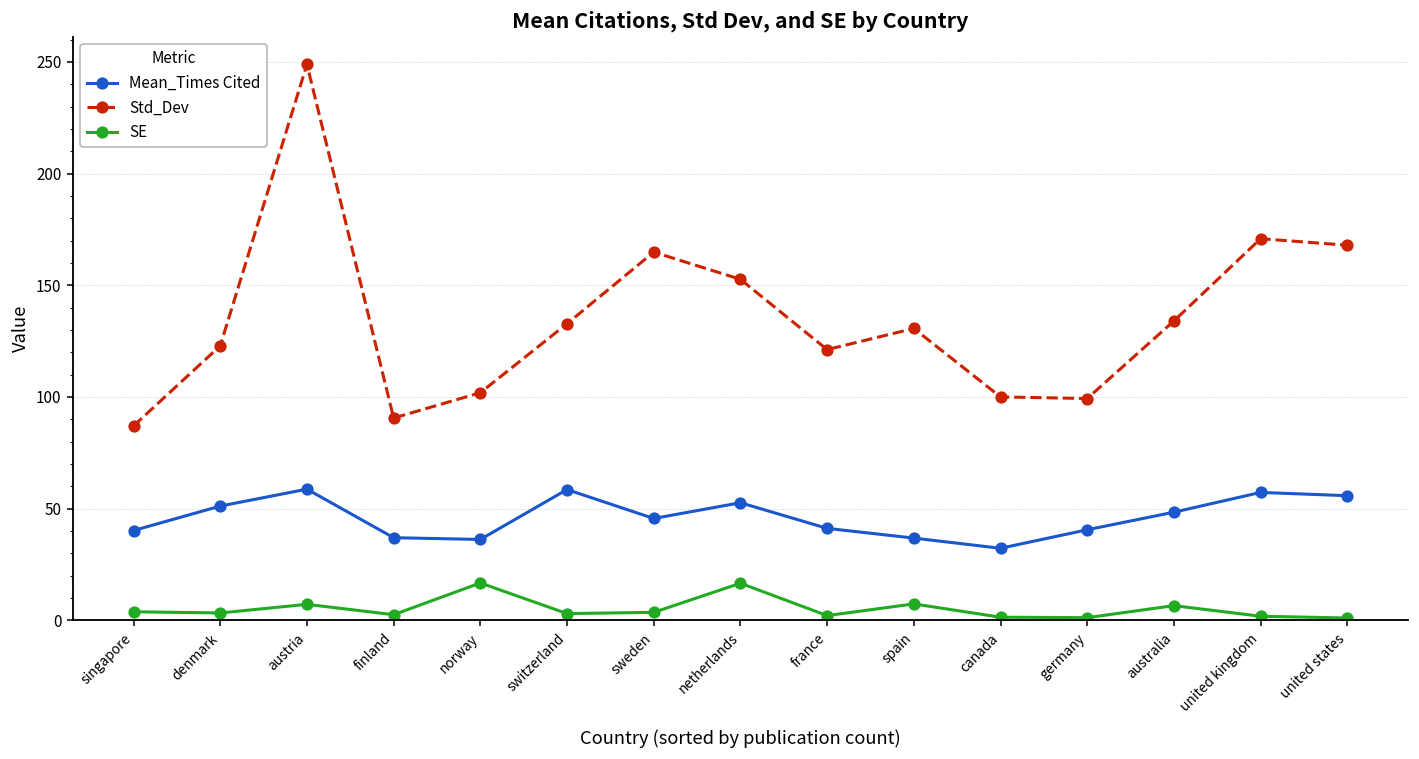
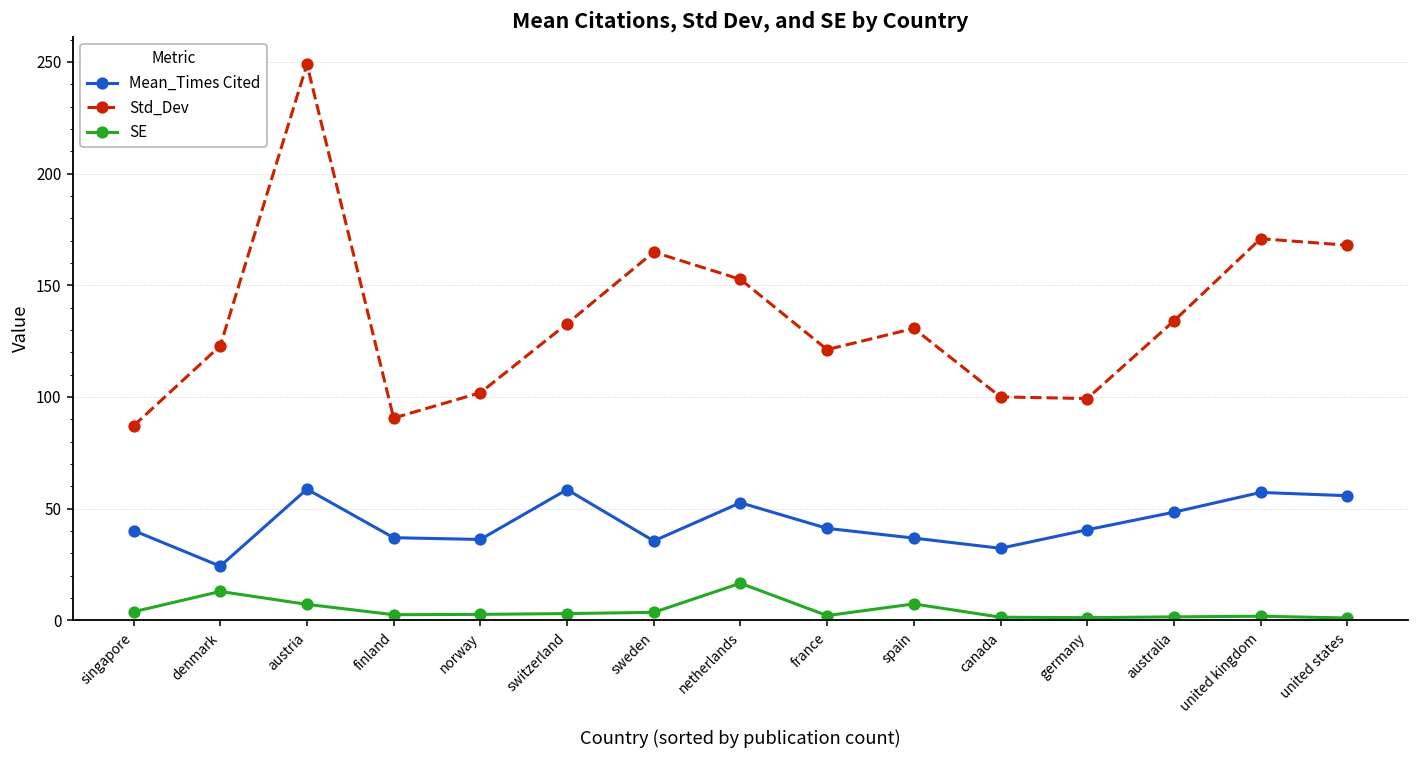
  {
    "Mean_Times Cited": {
      "singapore": 40,
-     "denmark": 51,
+     "denmark": 24,
      "austria": 59,
      "finland": 37,
      "norway": 36,
      "switzerland": 59,
-     "sweden": 46,
+     "sweden": 36,
      "netherlands": 53,
      "france": 41,
      "spain": 37,
      "canada": 32,
      "germany": 41,
      "australia": 48,
      "united kingdom": 57,
      "united states": 56
    },
    "Std_Dev": {
      "singapore": 87,
      "denmark": 123,
      "austria": 249,
      "finland": 91,
      "norway": 102,
      "switzerland": 133,
      "sweden": 165,
      "netherlands": 153,
      "france": 121,
      "spain": 131,
      "canada": 100,
      "germany": 99,
      "australia": 134,
      "united kingdom": 171,
      "united states": 168
    },
    "SE": {
      "singapore": 4,
-     "denmark": 3,
+     "denmark": 13,
      "austria": 7,
      "finland": 2,
-     "norway": 17,
+     "norway": 3,
      "switzerland": 3,
      "sweden": 4,
      "netherlands": 17,
      "france": 2,
      "spain": 7,
      "canada": 1,
      "germany": 1,
-     "australia": 7,
+     "australia": 2,
      "united kingdom": 2,
      "united states": 1
    }
  }
